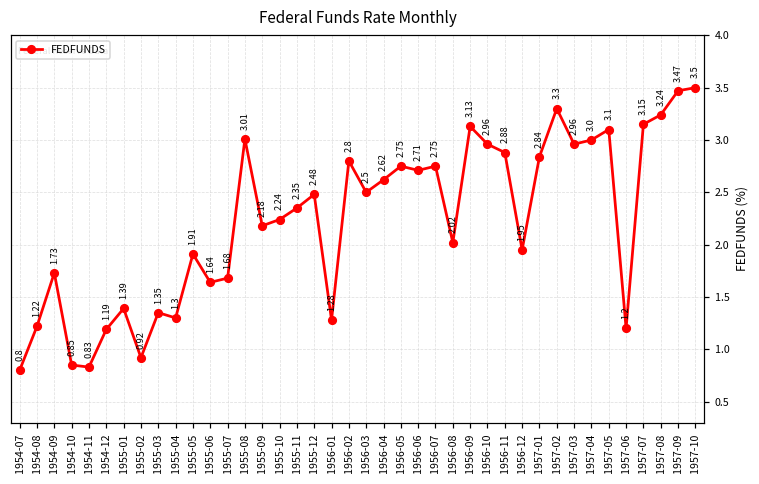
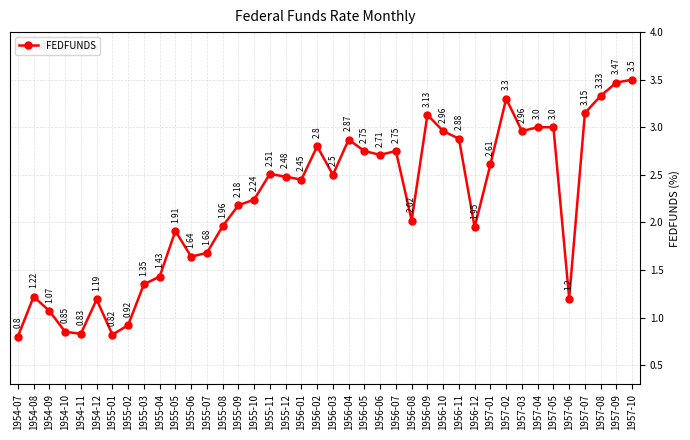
  {
    "1954-07": 0.8,
    "1954-08": 1.22,
-   "1954-09": 1.73,
+   "1954-09": 1.07,
    "1954-10": 0.85,
    "1954-11": 0.83,
    "1954-12": 1.19,
-   "1955-01": 1.39,
+   "1955-01": 0.82,
    "1955-02": 0.92,
    "1955-03": 1.35,
-   "1955-04": 1.3,
+   "1955-04": 1.43,
    "1955-05": 1.91,
    "1955-06": 1.64,
    "1955-07": 1.68,
-   "1955-08": 3.01,
+   "1955-08": 1.96,
    "1955-09": 2.18,
    "1955-10": 2.24,
-   "1955-11": 2.35,
+   "1955-11": 2.51,
    "1955-12": 2.48,
-   "1956-01": 1.28,
+   "1956-01": 2.45,
    "1956-02": 2.8,
    "1956-03": 2.5,
-   "1956-04": 2.62,
+   "1956-04": 2.87,
    "1956-05": 2.75,
    "1956-06": 2.71,
    "1956-07": 2.75,
    "1956-08": 2.02,
    "1956-09": 3.13,
    "1956-10": 2.96,
    "1956-11": 2.88,
    "1956-12": 1.95,
-   "1957-01": 2.84,
+   "1957-01": 2.61,
    "1957-02": 3.3,
    "1957-03": 2.96,
    "1957-04": 3.0,
-   "1957-05": 3.1,
+   "1957-05": 3.0,
    "1957-06": 1.2,
    "1957-07": 3.15,
-   "1957-08": 3.24,
+   "1957-08": 3.33,
    "1957-09": 3.47,
    "1957-10": 3.5
  }
